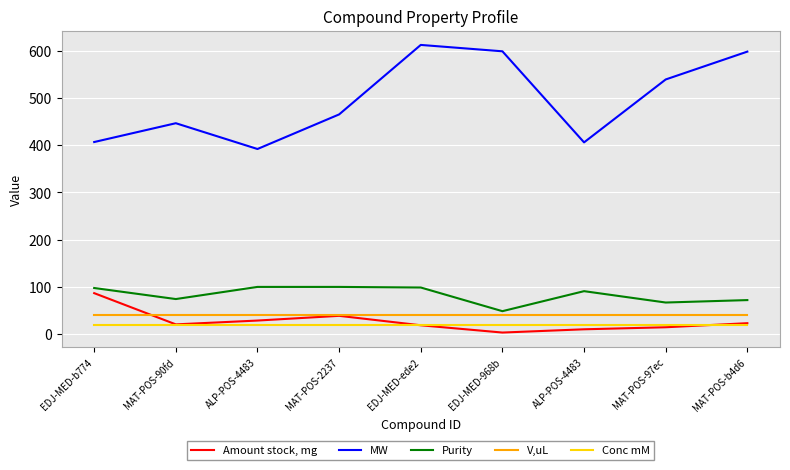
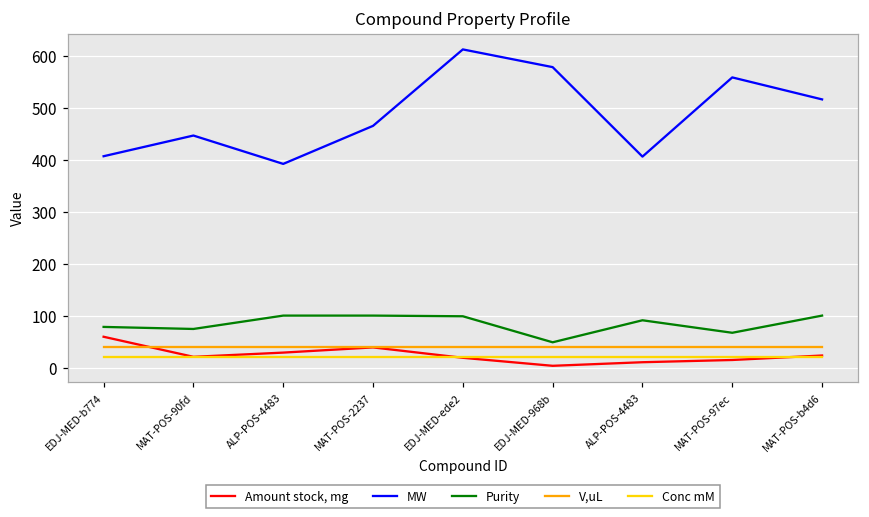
  {
    "Amount stock, mg": {
-     "EDJ-MED-b774": 90,
+     "EDJ-MED-b774": 60,
      "EDJ-MED-968b": 0,
      "MAT-POS-97ec": 10
    },
    "MW": {
      "EDJ-MED-b774": 410,
      "MAT-POS-90fd": 450,
      "MAT-POS-2237": 470,
      "EDJ-MED-ede2": 610,
-     "EDJ-MED-968b": 600,
-     "MAT-POS-97ec": 540,
-     "MAT-POS-b4d6": 600
+     "EDJ-MED-968b": 580,
+     "MAT-POS-97ec": 560,
+     "MAT-POS-b4d6": 520
    },
    "Purity": {
-     "EDJ-MED-b774": 100,
+     "EDJ-MED-b774": 80,
      "MAT-POS-90fd": 70,
      "MAT-POS-2237": 100,
      "EDJ-MED-ede2": 100,
      "EDJ-MED-968b": 50,
      "MAT-POS-97ec": 70,
-     "MAT-POS-b4d6": 70
+     "MAT-POS-b4d6": 100
    }
  }
